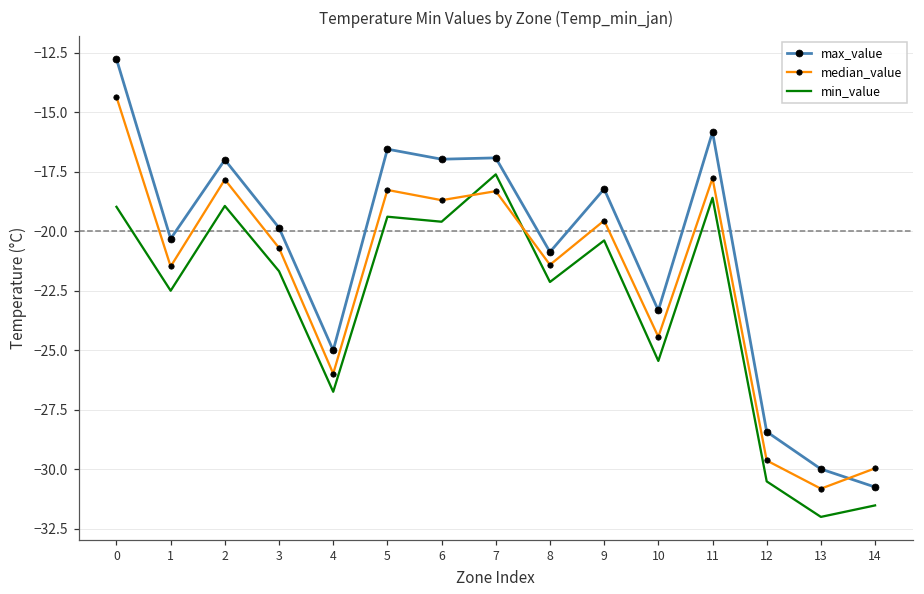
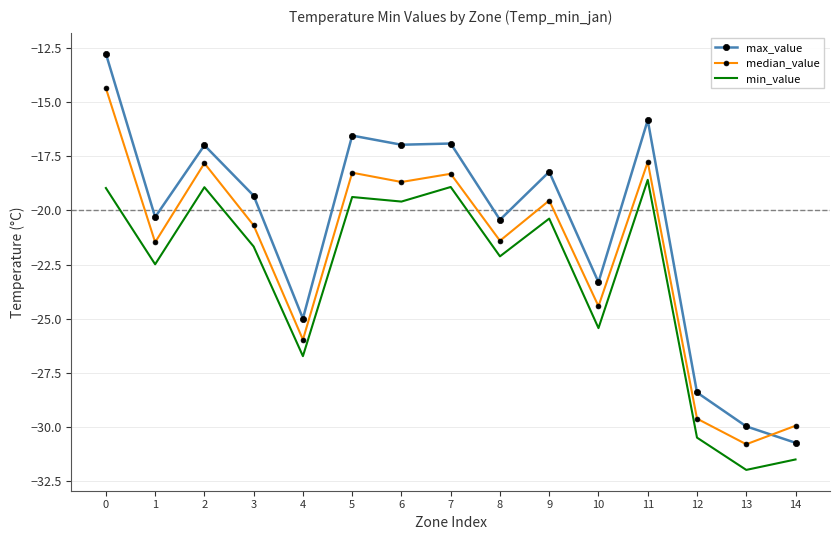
  {
    "max_value": {
      "0": -12.8,
      "1": -20.3,
      "2": -17.0,
-     "3": -19.8,
+     "3": -19.3,
      "4": -25.0,
      "5": -16.5,
      "6": -17.0,
      "7": -16.9,
-     "8": -20.9,
+     "8": -20.4,
      "9": -18.2,
      "10": -23.3,
      "11": -15.8,
      "12": -28.4,
      "13": -30.0,
      "14": -30.7
    },
    "median_value": {
      "0": -14.3,
      "1": -21.5,
      "2": -17.8,
      "3": -20.7,
      "4": -26.0,
      "5": -18.3,
      "6": -18.7,
      "7": -18.3,
      "8": -21.4,
      "9": -19.5,
      "10": -24.4,
      "11": -17.8,
      "12": -29.6,
      "13": -30.8,
      "14": -30.0
    },
    "min_value": {
      "0": -19.0,
      "1": -22.5,
      "2": -18.9,
      "3": -21.7,
      "4": -26.7,
      "5": -19.4,
      "6": -19.6,
-     "7": -17.6,
+     "7": -18.9,
      "8": -22.1,
      "9": -20.4,
      "10": -25.4,
      "11": -18.6,
      "12": -30.5,
      "13": -32.0,
      "14": -31.5
    }
  }
